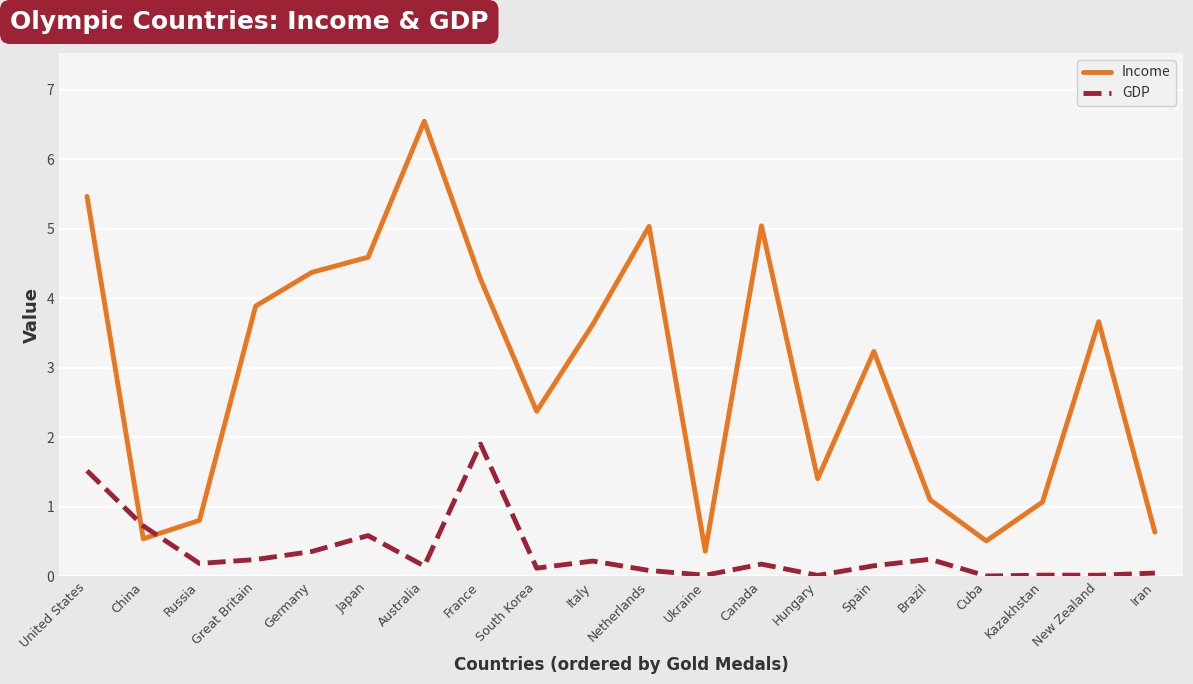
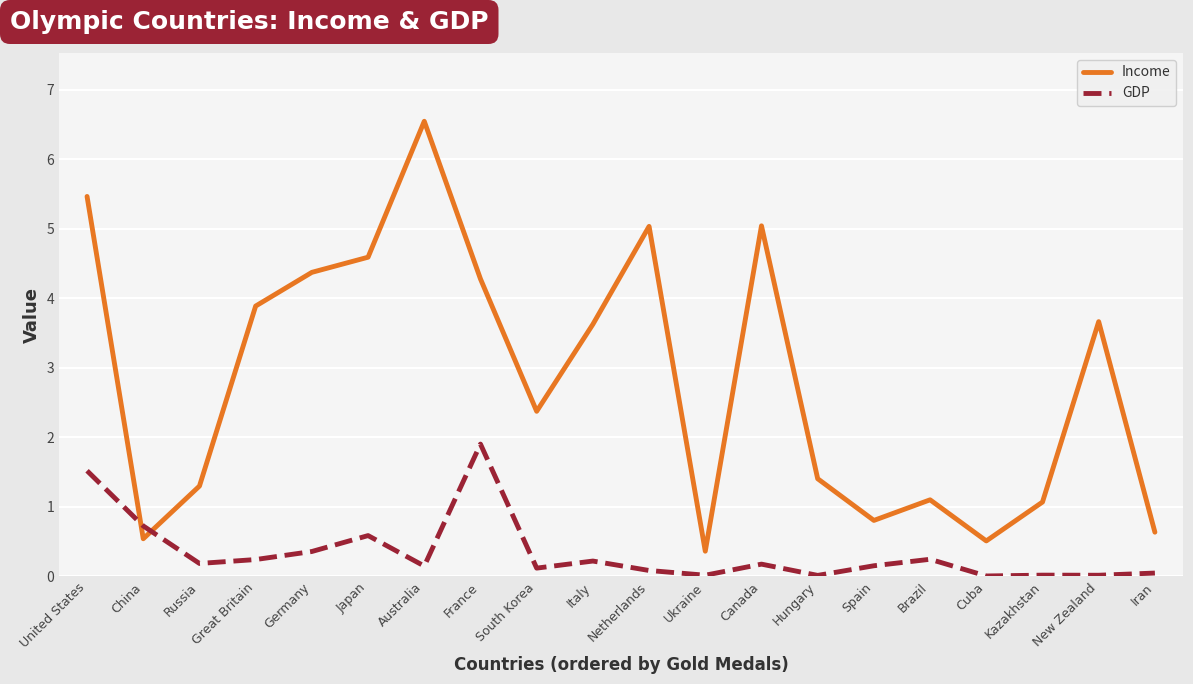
  {
    "Income": {
      "United States": 5.5,
      "China": 0.5,
-     "Russia": 0.8,
+     "Russia": 1.3,
      "Great Britain": 3.9,
      "Germany": 4.4,
      "Japan": 4.6,
      "Australia": 6.5,
      "France": 4.3,
      "South Korea": 2.4,
      "Italy": 3.6,
      "Netherlands": 5.0,
      "Ukraine": 0.4,
      "Canada": 5.0,
      "Hungary": 1.4,
-     "Spain": 3.2,
+     "Spain": 0.8,
      "Brazil": 1.1,
      "Cuba": 0.5,
      "Kazakhstan": 1.1,
      "New Zealand": 3.7,
      "Iran": 0.6
    },
    "GDP": {
      "United States": 1.5,
      "China": 0.7,
      "Russia": 0.2,
      "Great Britain": 0.2,
      "Germany": 0.4,
      "Japan": 0.6,
      "Australia": 0.1,
      "France": 1.9,
      "South Korea": 0.1,
      "Italy": 0.2,
      "Netherlands": 0.1,
      "Ukraine": 0.0,
      "Canada": 0.2,
      "Hungary": 0.0,
      "Spain": 0.2,
      "Brazil": 0.2,
      "Cuba": 0.0,
      "Kazakhstan": 0.0,
      "New Zealand": 0.0,
      "Iran": 0.0
    }
  }
